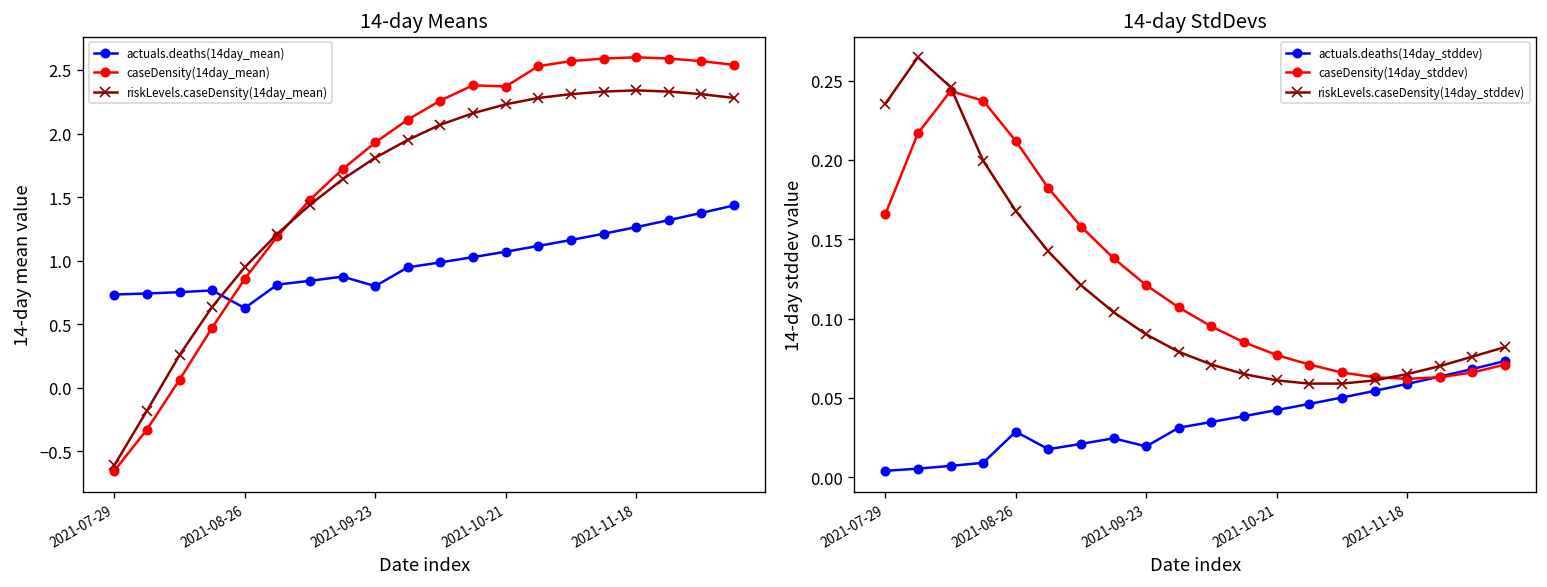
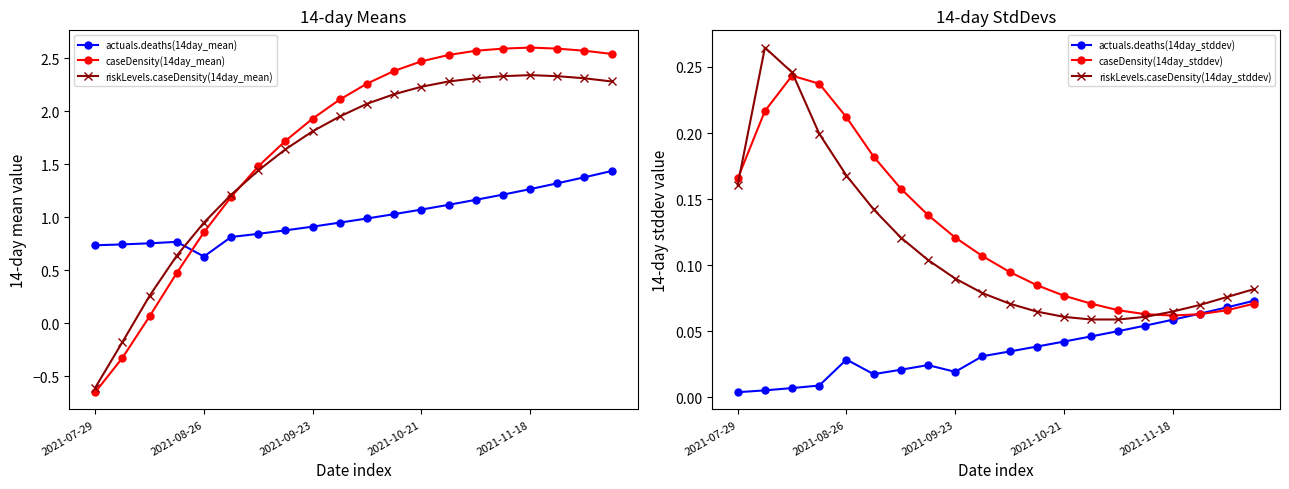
  {
    "14-day Means": {
      "actuals.deaths(14day_mean)": {
        "2021-07-29": 0.73,
        "2021-08-26": 0.63,
-       "2021-09-23": 0.80,
+       "2021-09-23": 0.91,
        "2021-10-21": 1.07,
        "2021-11-18": 1.26
      },
      "caseDensity(14day_mean)": {
        "2021-07-29": -0.65,
        "2021-08-26": 0.86,
        "2021-09-23": 1.93,
-       "2021-10-21": 2.37,
+       "2021-10-21": 2.47,
        "2021-11-18": 2.60
      },
      "riskLevels.caseDensity(14day_mean)": {
        "2021-07-29": -0.61,
        "2021-08-26": 0.95,
        "2021-09-23": 1.81,
        "2021-10-21": 2.23,
        "2021-11-18": 2.34
      }
    },
    "14-day StdDevs": {
      "actuals.deaths(14day_stddev)": {
        "2021-07-29": 0.004,
        "2021-08-26": 0.029,
        "2021-09-23": 0.019,
        "2021-10-21": 0.042,
        "2021-11-18": 0.059
      },
      "caseDensity(14day_stddev)": {
        "2021-07-29": 0.166,
        "2021-08-26": 0.212,
        "2021-09-23": 0.121,
        "2021-10-21": 0.077,
        "2021-11-18": 0.062
      },
      "riskLevels.caseDensity(14day_stddev)": {
-       "2021-07-29": 0.235,
+       "2021-07-29": 0.161,
        "2021-08-26": 0.168,
        "2021-09-23": 0.090,
        "2021-10-21": 0.061,
        "2021-11-18": 0.065
      }
    }
  }
